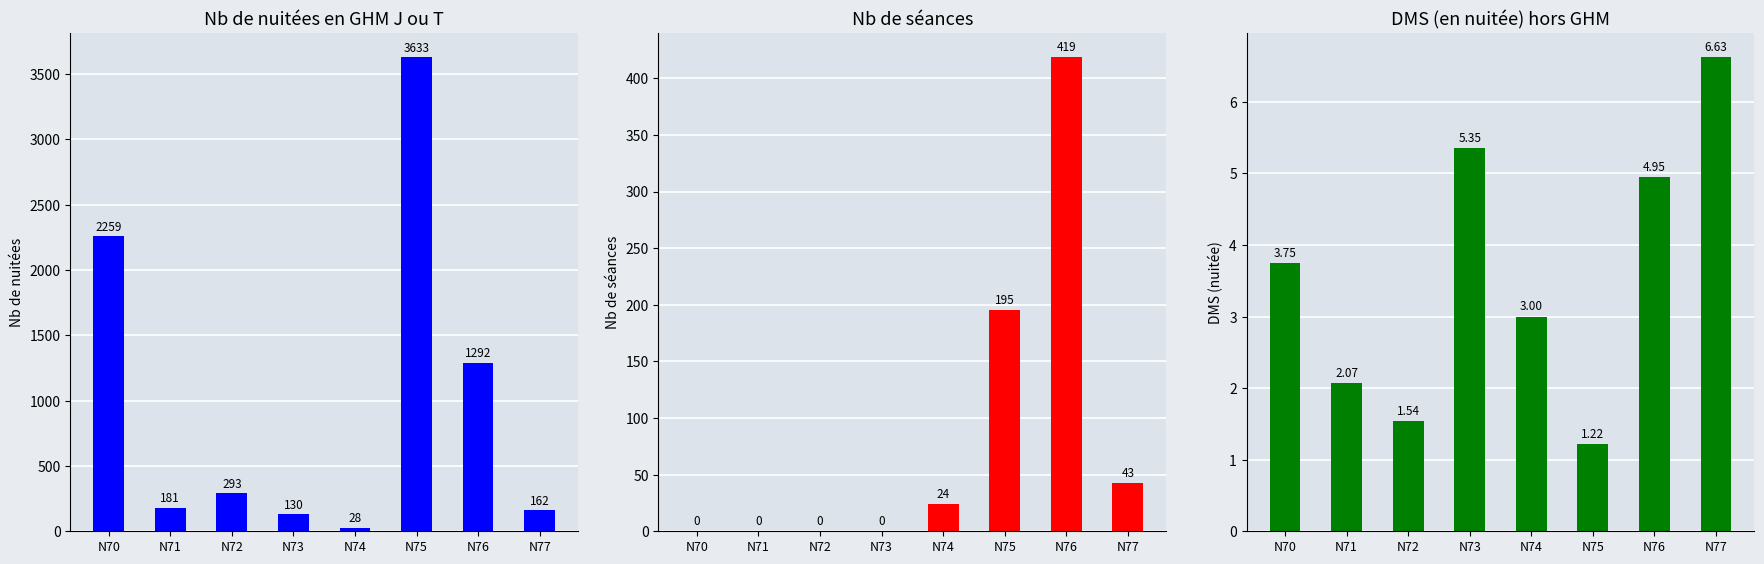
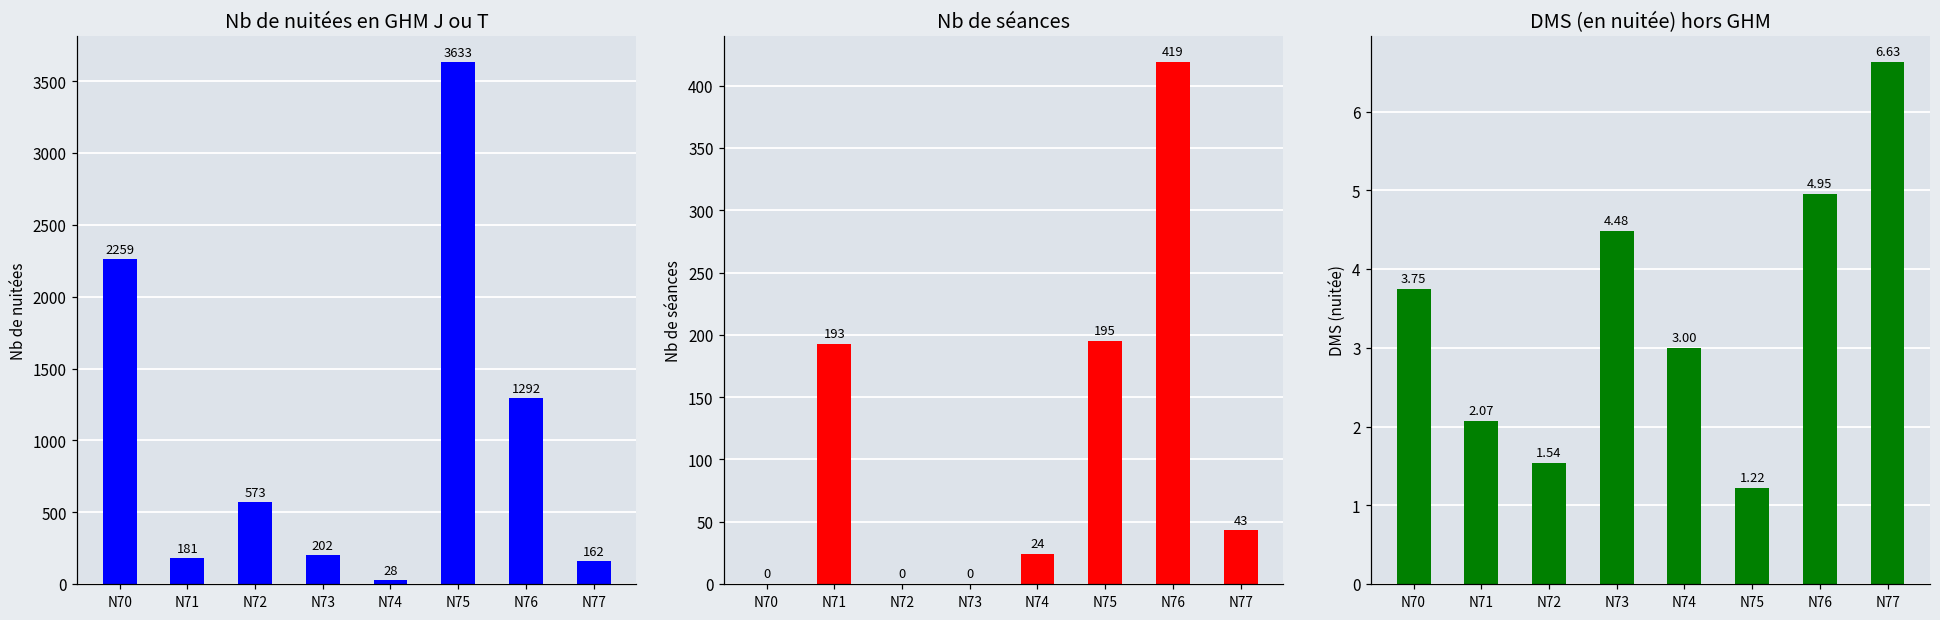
  {
    "Nb de nuitées en GHM J ou T": {
      "N70": 2259,
      "N71": 181,
-     "N72": 293,
-     "N73": 130,
+     "N72": 573,
+     "N73": 202,
      "N74": 28,
      "N75": 3633,
      "N76": 1292,
      "N77": 162
    },
    "Nb de séances": {
      "N70": 0,
-     "N71": 0,
+     "N71": 193,
      "N72": 0,
      "N73": 0,
      "N74": 24,
      "N75": 195,
      "N76": 419,
      "N77": 43
    },
    "DMS (en nuitée) hors GHM": {
      "N70": 3.75,
      "N71": 2.07,
      "N72": 1.54,
-     "N73": 5.35,
+     "N73": 4.48,
      "N74": 3.00,
      "N75": 1.22,
      "N76": 4.95,
      "N77": 6.63
    }
  }
